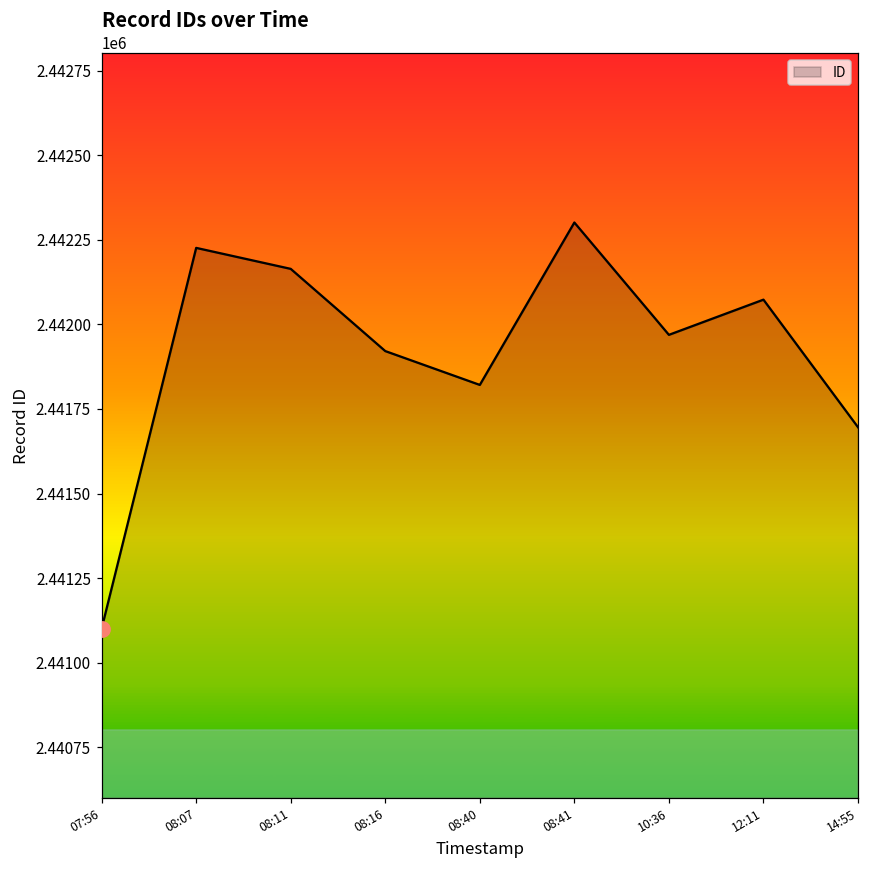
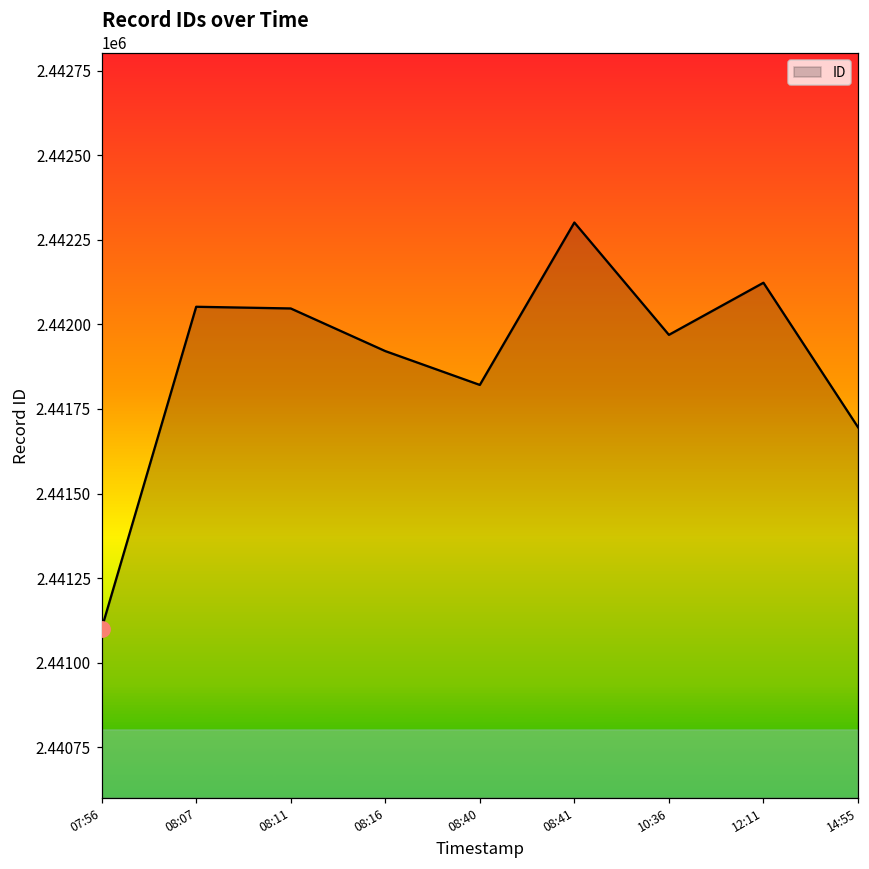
  {
    "ID": {
-     "08:07": 2442230,
-     "08:11": 2442160,
+     "08:07": 2442050,
+     "08:11": 2442050,
      "08:16": 2441920,
      "08:40": 2441820,
      "08:41": 2442300,
      "10:36": 2441970,
-     "12:11": 2442070,
+     "12:11": 2442120,
      "14:55": 2441700
    }
  }
